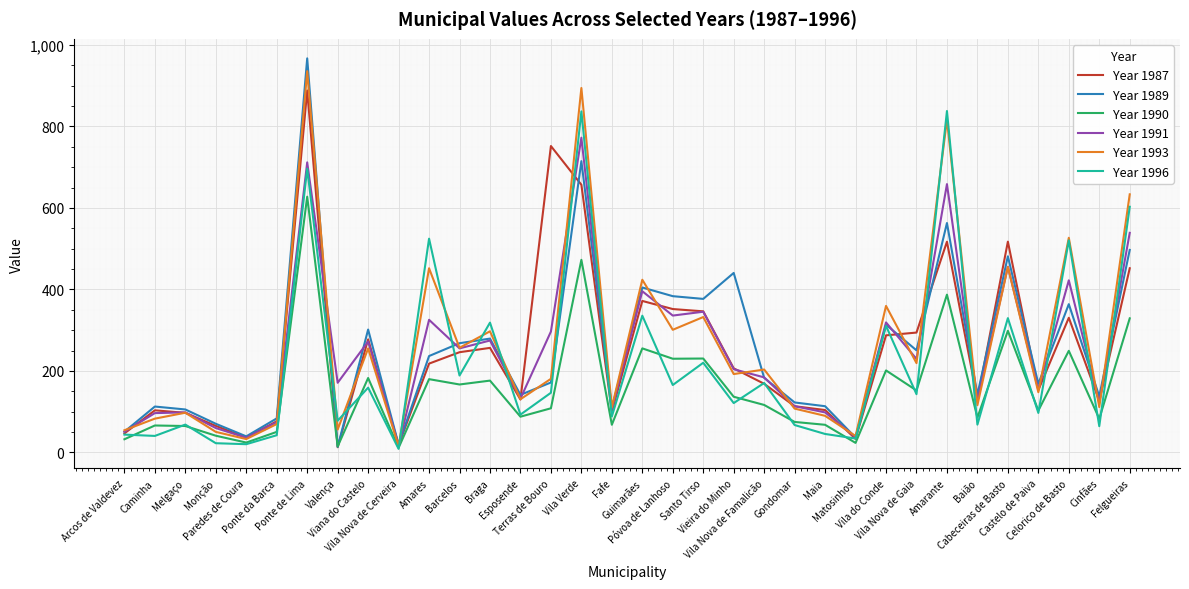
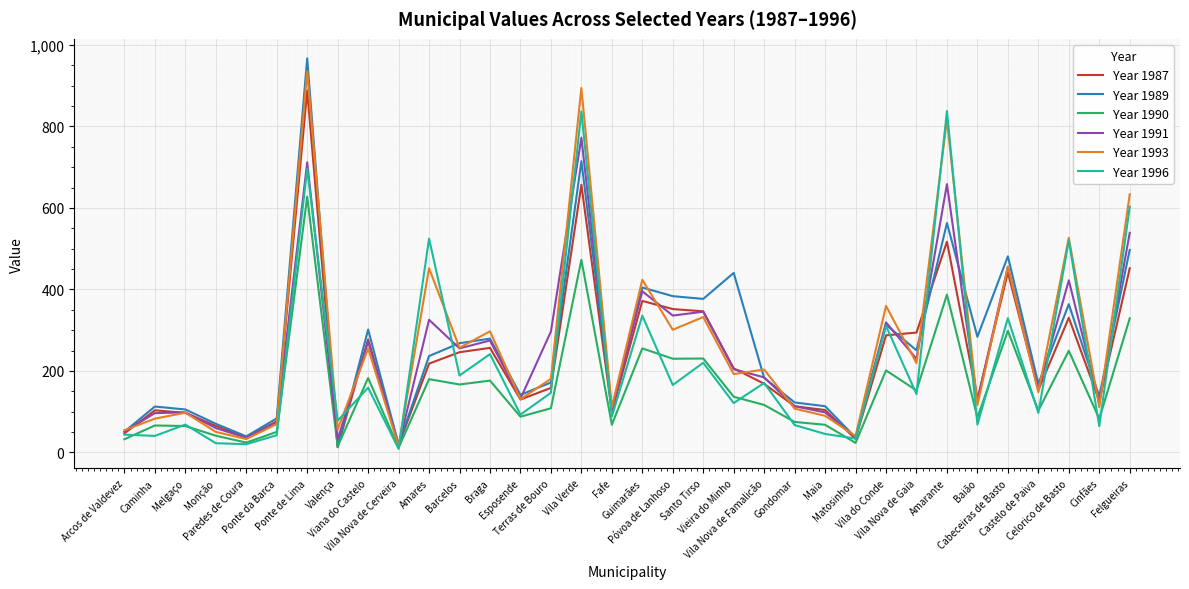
  {
    "Year 1987": {
      "Caminha": 100,
      "Ponte de Lima": 890,
      "Amares": 220,
      "Barcelos": 250,
      "Braga": 260,
-     "Terras de Bouro": 750,
+     "Terras de Bouro": 160,
      "Vila Verde": 660,
      "Guimarães": 370,
      "Póvoa de Lanhoso": 350,
      "Vila do Conde": 290,
      "Vila Nova de Gaia": 290,
      "Amarante": 520,
-     "Cabeceiras de Basto": 520,
+     "Cabeceiras de Basto": 440,
      "Celorico de Basto": 330,
      "Felgueiras": 450
    },
    "Year 1989": {
      "Caminha": 110,
      "Melgaço": 110,
      "Ponte da Barca": 80,
      "Ponte de Lima": 970,
      "Viana do Castelo": 300,
      "Amares": 240,
      "Barcelos": 270,
      "Esposende": 140,
      "Terras de Bouro": 170,
      "Vila Verde": 710,
      "Guimarães": 400,
      "Póvoa de Lanhoso": 380,
      "Santo Tirso": 380,
      "Vieira do Minho": 440,
      "Gondomar": 120,
      "Maia": 110,
      "Vila Nova de Gaia": 250,
      "Amarante": 560,
-     "Baião": 140,
+     "Baião": 280,
      "Cabeceiras de Basto": 480,
      "Castelo de Paiva": 170,
      "Celorico de Basto": 360,
      "Cinfães": 140,
      "Felgueiras": 500
    },
    "Year 1990": {
      "Arcos de Valdevez": 30,
      "Caminha": 70,
      "Monção": 40,
      "Ponte da Barca": 50,
      "Ponte de Lima": 630,
      "Viana do Castelo": 180,
      "Amares": 180,
      "Barcelos": 170,
      "Braga": 180,
      "Terras de Bouro": 110,
      "Vila Verde": 470,
      "Fafe": 70,
      "Guimarães": 260,
      "Póvoa de Lanhoso": 230,
      "Santo Tirso": 230,
      "Vieira do Minho": 140,
      "Vila Nova de Famalicão": 120,
      "Gondomar": 70,
      "Maia": 70,
      "Matosinhos": 20,
      "Vila do Conde": 200,
      "Vila Nova de Gaia": 150,
      "Amarante": 390,
      "Baião": 90,
      "Cabeceiras de Basto": 300,
      "Celorico de Basto": 250,
      "Cinfães": 80,
      "Felgueiras": 330
    },
    "Year 1991": {
      "Caminha": 100,
      "Ponte de Lima": 710,
-     "Valença": 170,
+     "Valença": 30,
      "Amares": 330,
      "Terras de Bouro": 300,
      "Vila Verde": 770,
      "Guimarães": 400,
      "Póvoa de Lanhoso": 340,
      "Vila Nova de Gaia": 230,
      "Amarante": 660,
      "Celorico de Basto": 420,
      "Felgueiras": 540
    },
    "Year 1993": {
      "Caminha": 80,
      "Monção": 50,
      "Ponte de Lima": 940,
      "Valença": 60,
      "Viana do Castelo": 260,
      "Amares": 450,
      "Braga": 300,
      "Terras de Bouro": 180,
      "Vila Verde": 890,
      "Guimarães": 420,
      "Póvoa de Lanhoso": 300,
      "Santo Tirso": 330,
      "Vieira do Minho": 190,
      "Vila Nova de Famalicão": 200,
      "Maia": 90,
      "Vila do Conde": 360,
      "Vila Nova de Gaia": 220,
      "Amarante": 820,
      "Baião": 120,
      "Cinfães": 110,
      "Felgueiras": 630
    },
    "Year 1996": {
      "Caminha": 40,
      "Monção": 20,
      "Ponte da Barca": 40,
      "Ponte de Lima": 700,
      "Valença": 80,
      "Viana do Castelo": 160,
      "Amares": 520,
      "Barcelos": 190,
-     "Braga": 320,
+     "Braga": 240,
      "Terras de Bouro": 150,
      "Vila Verde": 840,
      "Fafe": 90,
      "Guimarães": 340,
      "Póvoa de Lanhoso": 170,
      "Santo Tirso": 220,
      "Vieira do Minho": 120,
      "Gondomar": 70,
      "Maia": 50,
      "Vila Nova de Gaia": 140,
      "Amarante": 840,
      "Baião": 70,
      "Cabeceiras de Basto": 330,
      "Cinfães": 60,
      "Felgueiras": 600
    }
  }
